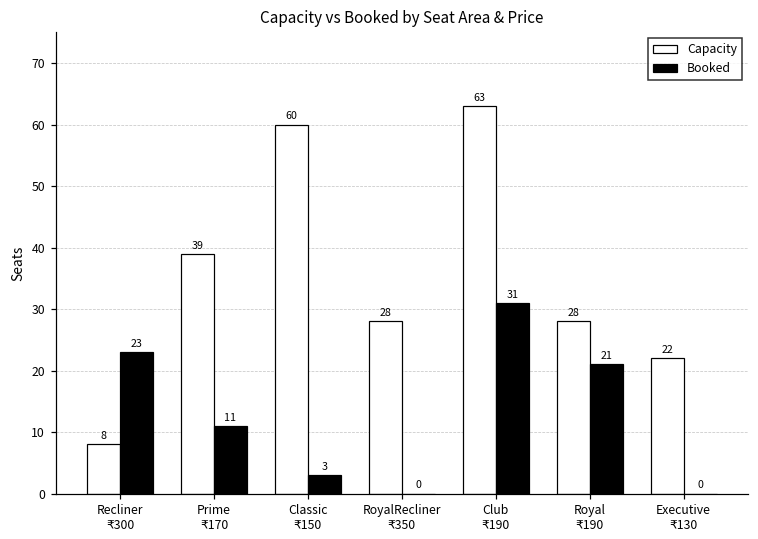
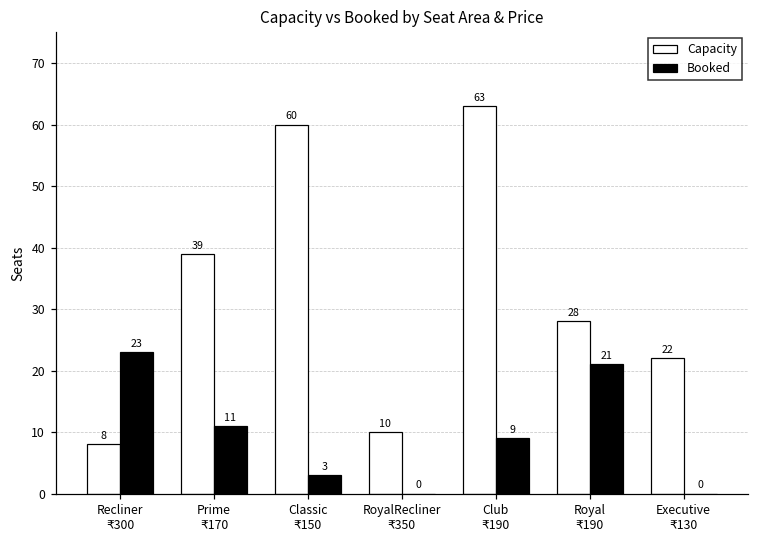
  {
    "Capacity": {
      "Recliner ₹300": 8,
      "Prime ₹170": 39,
      "Classic ₹150": 60,
-     "RoyalRecliner ₹350": 28,
+     "RoyalRecliner ₹350": 10,
      "Club ₹190": 63,
      "Royal ₹190": 28,
      "Executive ₹130": 22
    },
    "Booked": {
      "Recliner ₹300": 23,
      "Prime ₹170": 11,
      "Classic ₹150": 3,
      "RoyalRecliner ₹350": 0,
-     "Club ₹190": 31,
+     "Club ₹190": 9,
      "Royal ₹190": 21,
      "Executive ₹130": 0
    }
  }
